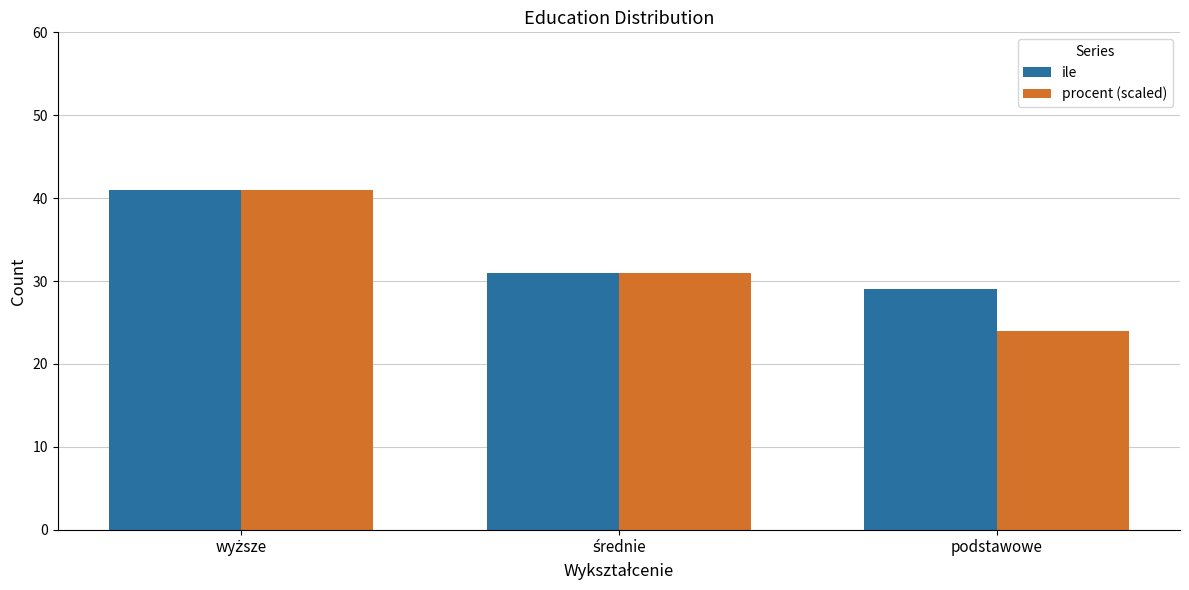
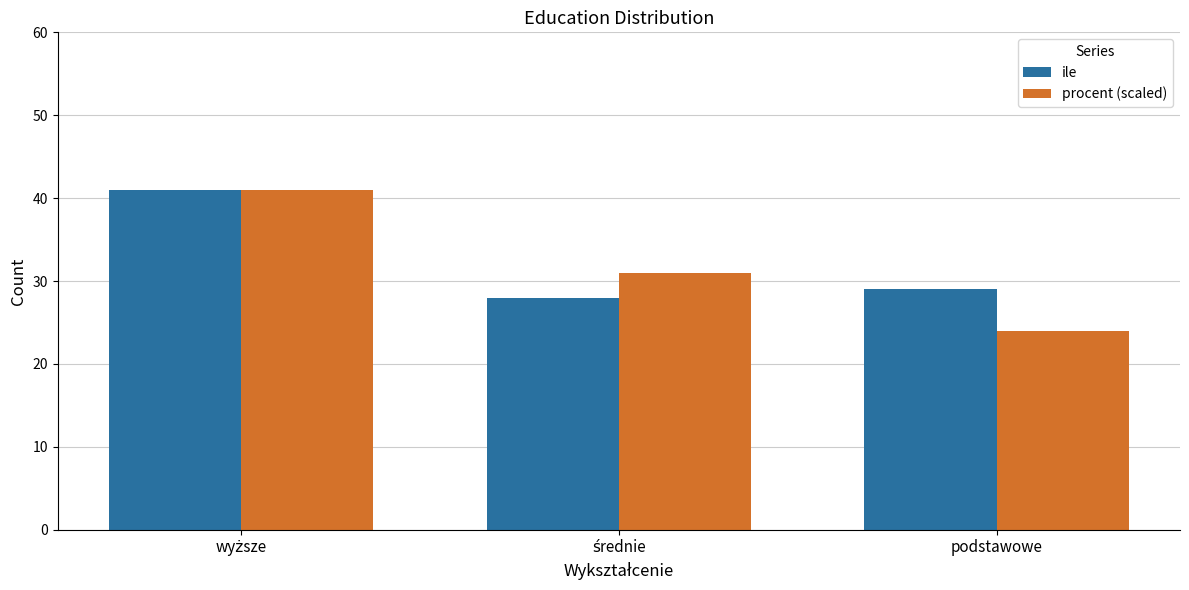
  {
    "ile": {
      "wyższe": 41,
-     "średnie": 31,
+     "średnie": 28,
      "podstawowe": 29
    },
    "procent (scaled)": {
      "wyższe": 41,
      "średnie": 31,
      "podstawowe": 24
    }
  }
